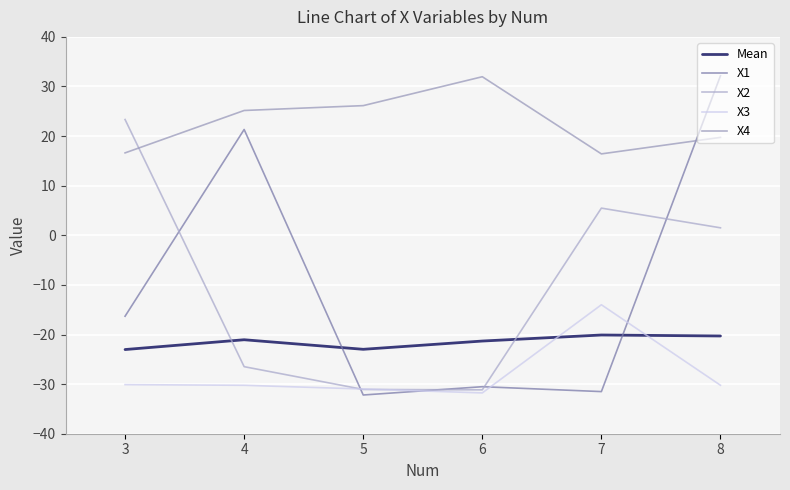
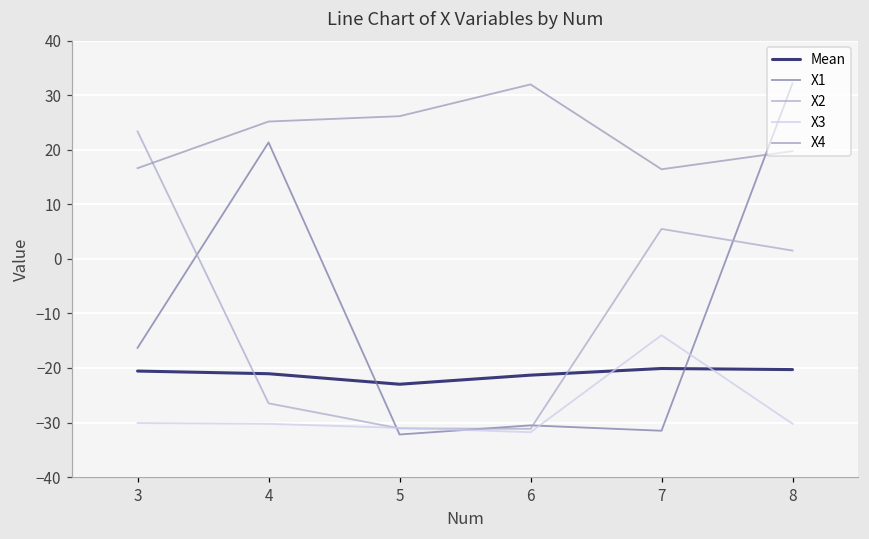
  {
    "Mean": {
-     "3": -23,
+     "3": -21,
      "4": -21,
      "5": -23,
      "6": -21,
      "7": -20,
      "8": -20
    }
  }
